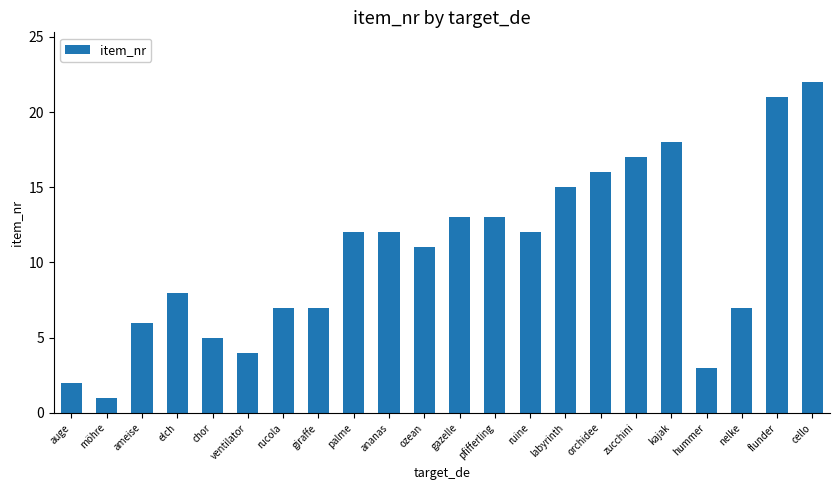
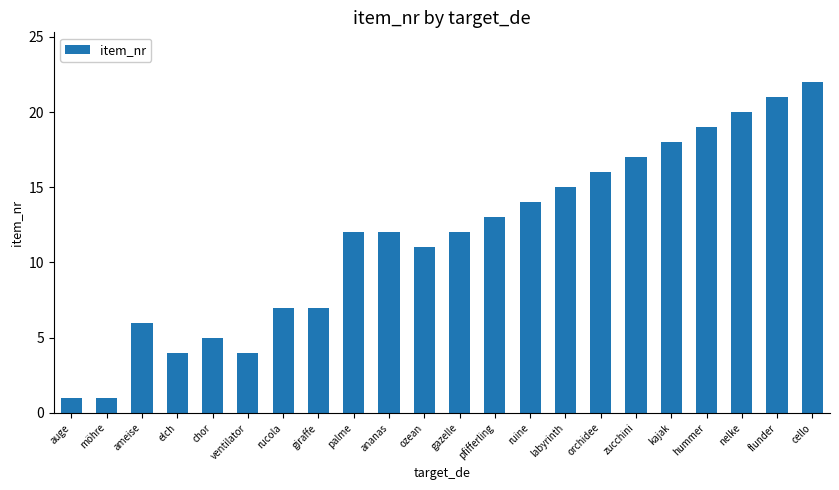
  {
-   "auge": 2,
+   "auge": 1,
    "möhre": 1,
    "ameise": 6,
-   "elch": 8,
+   "elch": 4,
    "chor": 5,
    "ventilator": 4,
    "rucola": 7,
    "giraffe": 7,
    "palme": 12,
    "ananas": 12,
    "ozean": 11,
-   "gazelle": 13,
+   "gazelle": 12,
    "pfifferling": 13,
-   "ruine": 12,
+   "ruine": 14,
    "labyrinth": 15,
    "orchidee": 16,
    "zucchini": 17,
    "kajak": 18,
-   "hummer": 3,
-   "nelke": 7,
+   "hummer": 19,
+   "nelke": 20,
    "flunder": 21,
    "cello": 22
  }
